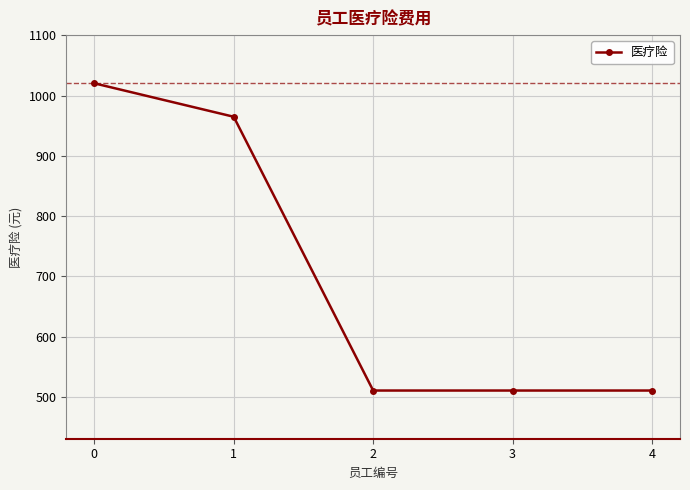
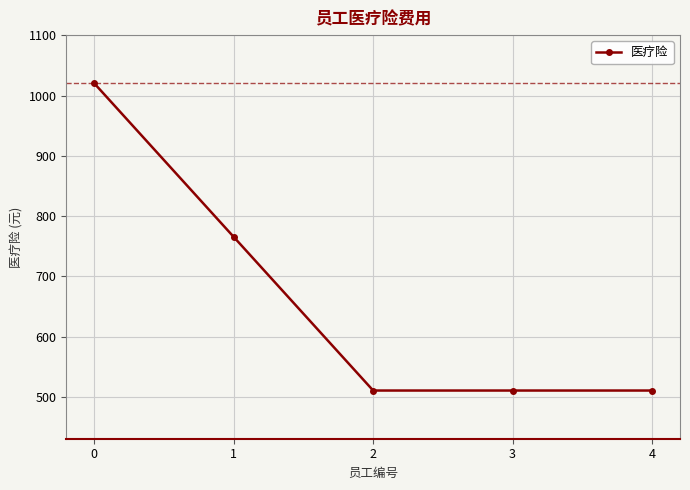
  {
    "0": 1020,
-   "1": 960,
+   "1": 770,
    "2": 510,
    "3": 510,
    "4": 510
  }
